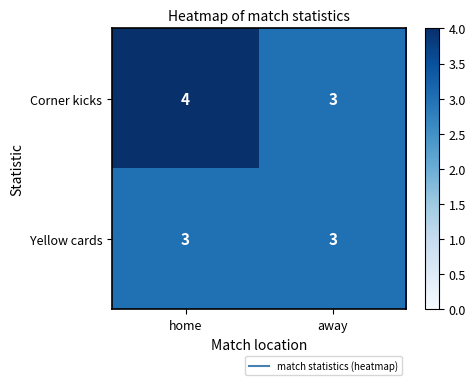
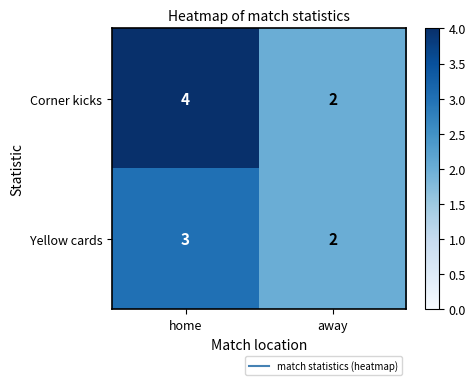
  {
    "Corner kicks": {
      "home": 4,
-     "away": 3
+     "away": 2
    },
    "Yellow cards": {
      "home": 3,
-     "away": 3
+     "away": 2
    }
  }
